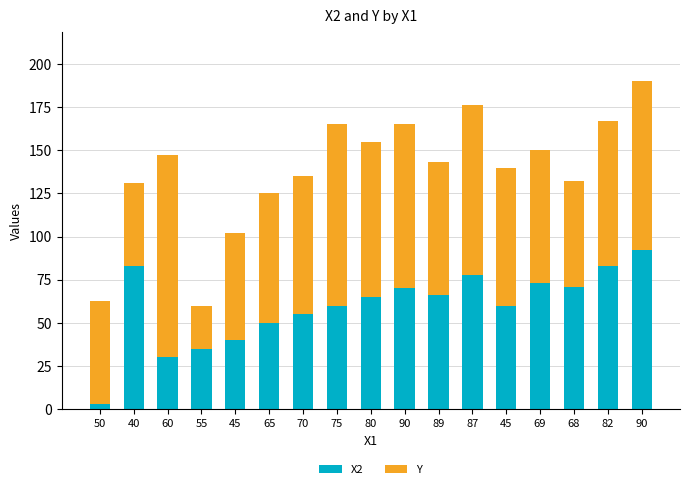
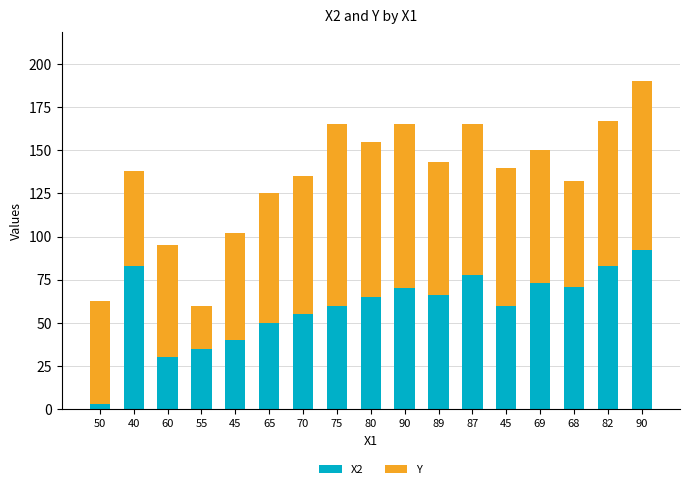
  {
    "X2": {
      "50": 3,
      "40": 83,
      "60": 30,
      "55": 35,
      "65": 50,
      "70": 55,
      "75": 60,
      "80": 65,
      "89": 66,
      "87": 78,
      "69": 73,
      "68": 71,
      "82": 83
    },
    "Y": {
      "50": 60,
-     "40": 48,
-     "60": 117,
+     "40": 55,
+     "60": 65,
      "55": 25,
      "65": 75,
      "70": 80,
      "75": 105,
      "80": 90,
      "89": 77,
-     "87": 98,
+     "87": 87,
      "69": 77,
      "68": 61,
      "82": 84
    }
  }
